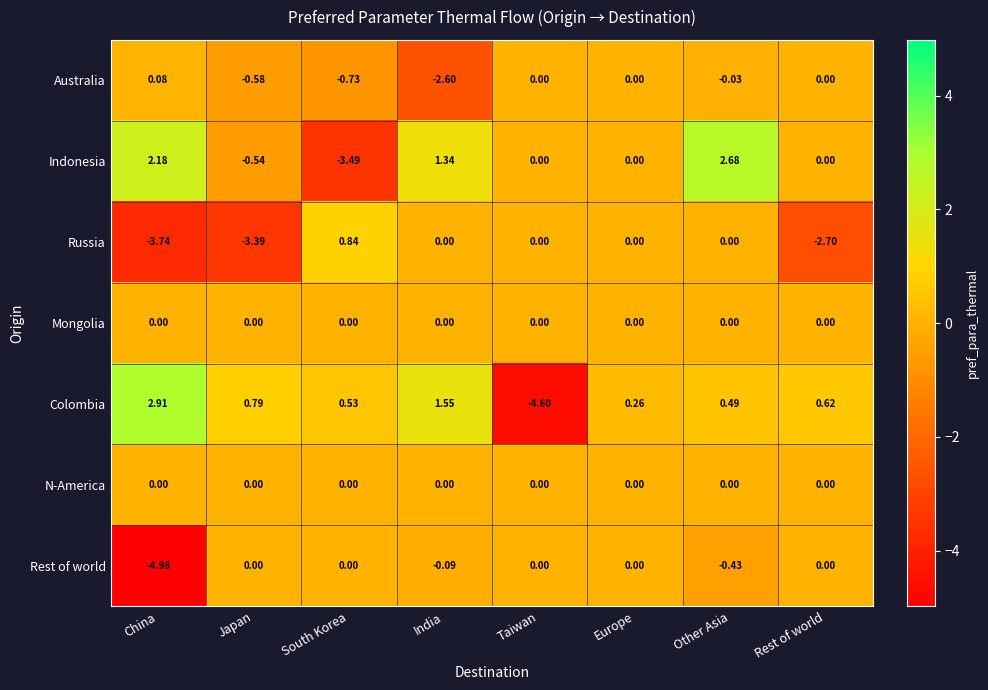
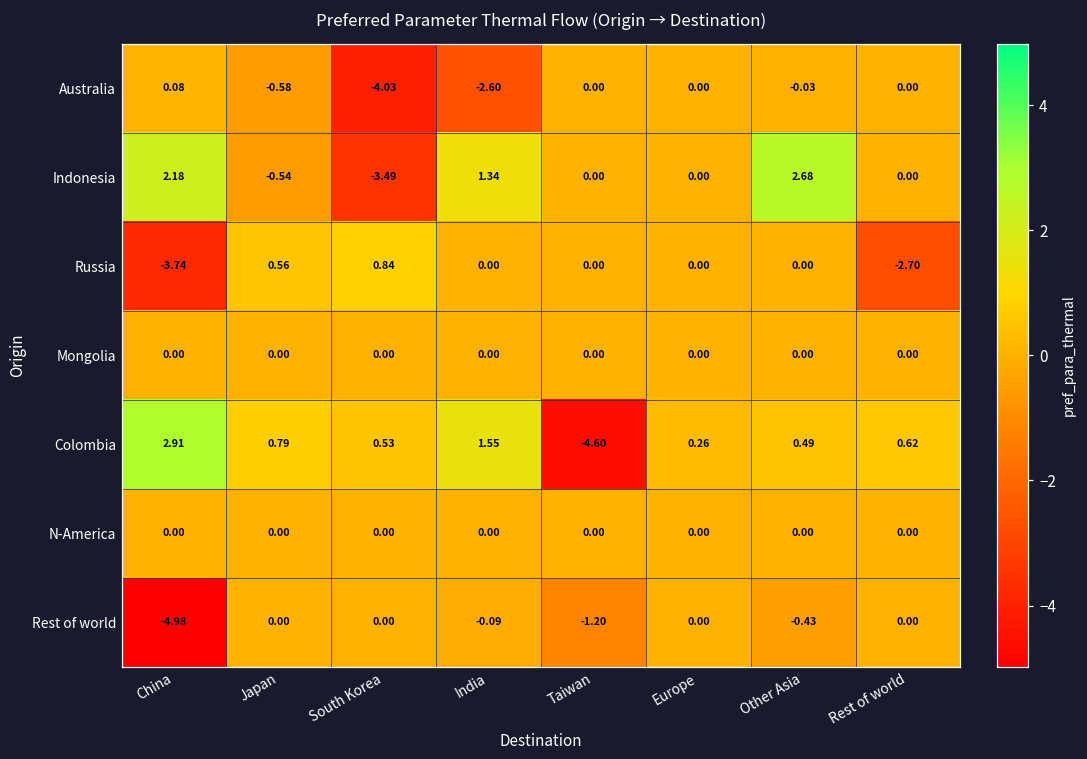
  {
    "Australia": {
      "China": 0.08,
      "Japan": -0.58,
-     "South Korea": -0.73,
+     "South Korea": -4.03,
      "India": -2.60,
      "Taiwan": 0.00,
      "Europe": 0.00,
      "Other Asia": -0.03,
      "Rest of world": 0.00
    },
    "Indonesia": {
      "China": 2.18,
      "Japan": -0.54,
      "South Korea": -3.49,
      "India": 1.34,
      "Taiwan": 0.00,
      "Europe": 0.00,
      "Other Asia": 2.68,
      "Rest of world": 0.00
    },
    "Russia": {
      "China": -3.74,
-     "Japan": -3.39,
+     "Japan": 0.56,
      "South Korea": 0.84,
      "India": 0.00,
      "Taiwan": 0.00,
      "Europe": 0.00,
      "Other Asia": 0.00,
      "Rest of world": -2.70
    },
    "Mongolia": {
      "China": 0.00,
      "Japan": 0.00,
      "South Korea": 0.00,
      "India": 0.00,
      "Taiwan": 0.00,
      "Europe": 0.00,
      "Other Asia": 0.00,
      "Rest of world": 0.00
    },
    "Colombia": {
      "China": 2.91,
      "Japan": 0.79,
      "South Korea": 0.53,
      "India": 1.55,
      "Taiwan": -4.60,
      "Europe": 0.26,
      "Other Asia": 0.49,
      "Rest of world": 0.62
    },
    "N-America": {
      "China": 0.00,
      "Japan": 0.00,
      "South Korea": 0.00,
      "India": 0.00,
      "Taiwan": 0.00,
      "Europe": 0.00,
      "Other Asia": 0.00,
      "Rest of world": 0.00
    },
    "Rest of world": {
      "China": -4.98,
      "Japan": 0.00,
      "South Korea": 0.00,
      "India": -0.09,
-     "Taiwan": 0.00,
+     "Taiwan": -1.20,
      "Europe": 0.00,
      "Other Asia": -0.43,
      "Rest of world": 0.00
    }
  }
